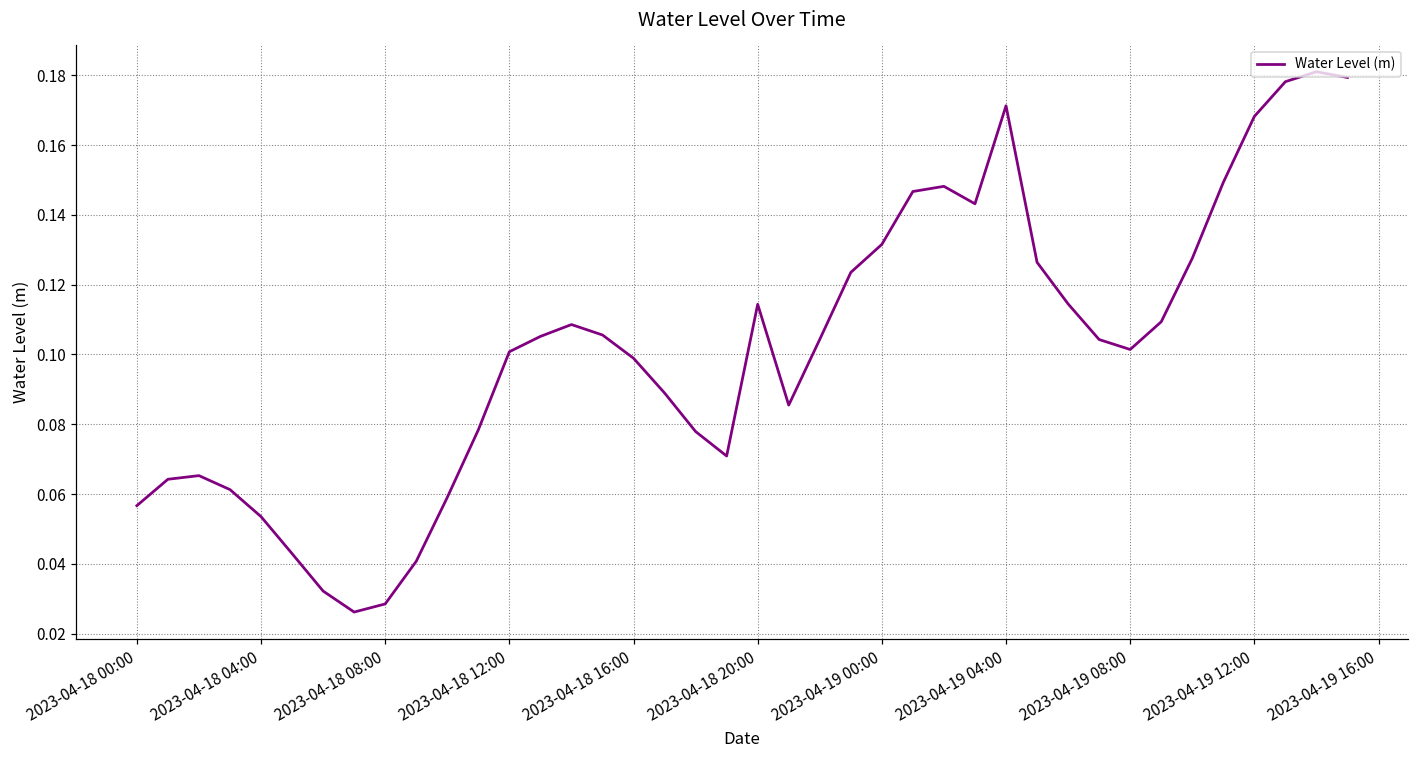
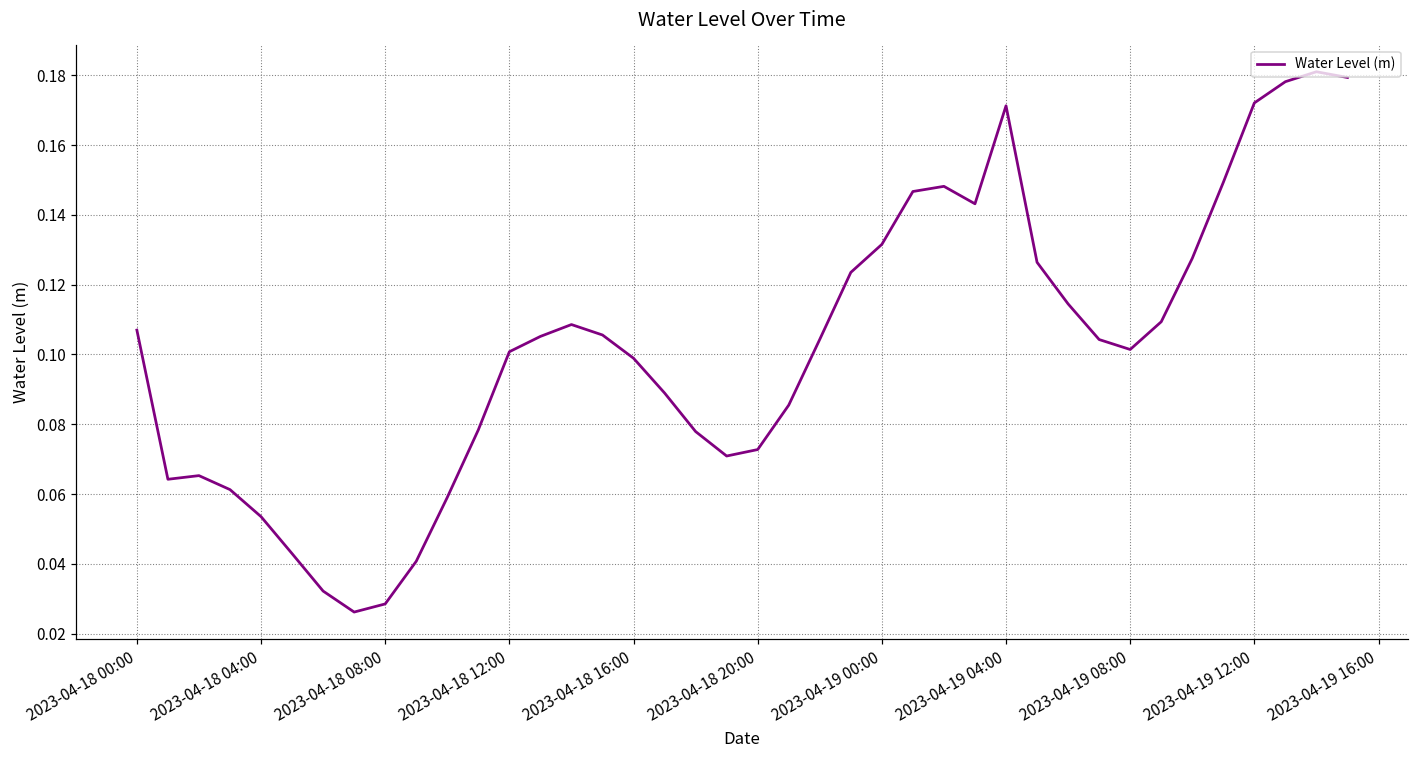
  {
-   "2023-04-18 00:00": 0.057,
+   "2023-04-18 00:00": 0.107,
    "2023-04-18 04:00": 0.054,
    "2023-04-18 08:00": 0.029,
    "2023-04-18 12:00": 0.101,
    "2023-04-18 16:00": 0.099,
-   "2023-04-18 20:00": 0.114,
+   "2023-04-18 20:00": 0.073,
    "2023-04-19 00:00": 0.132,
    "2023-04-19 04:00": 0.171,
    "2023-04-19 08:00": 0.101,
-   "2023-04-19 12:00": 0.168
+   "2023-04-19 12:00": 0.172
  }
